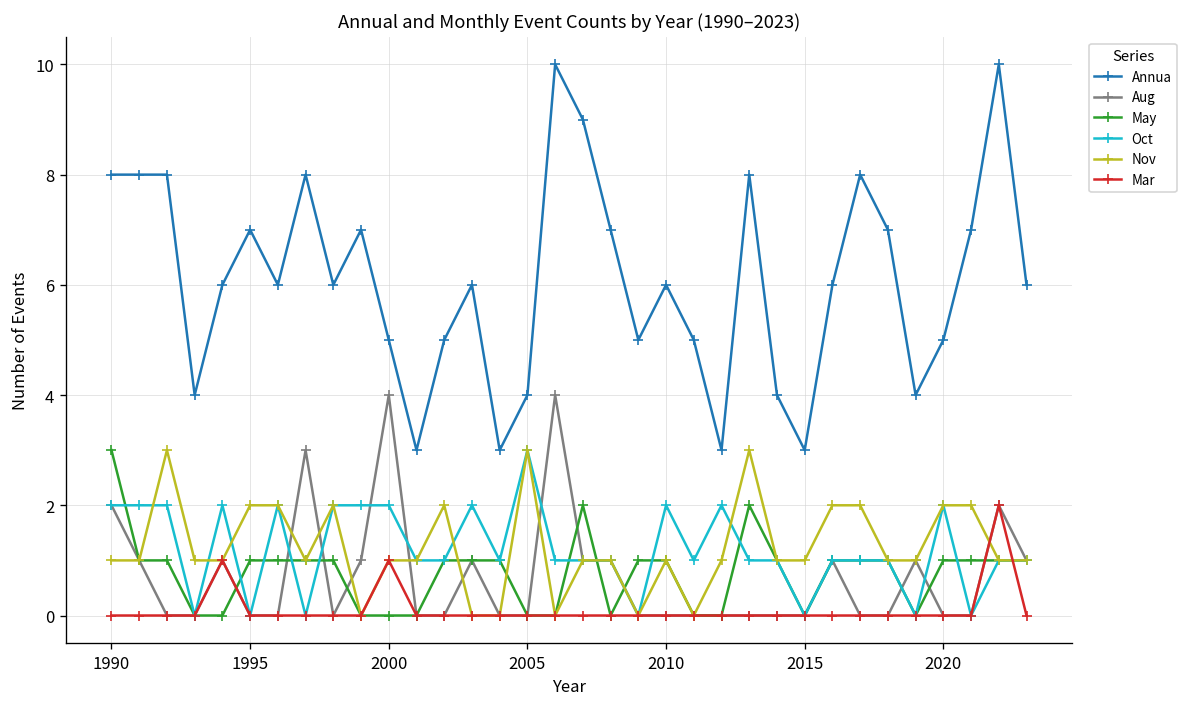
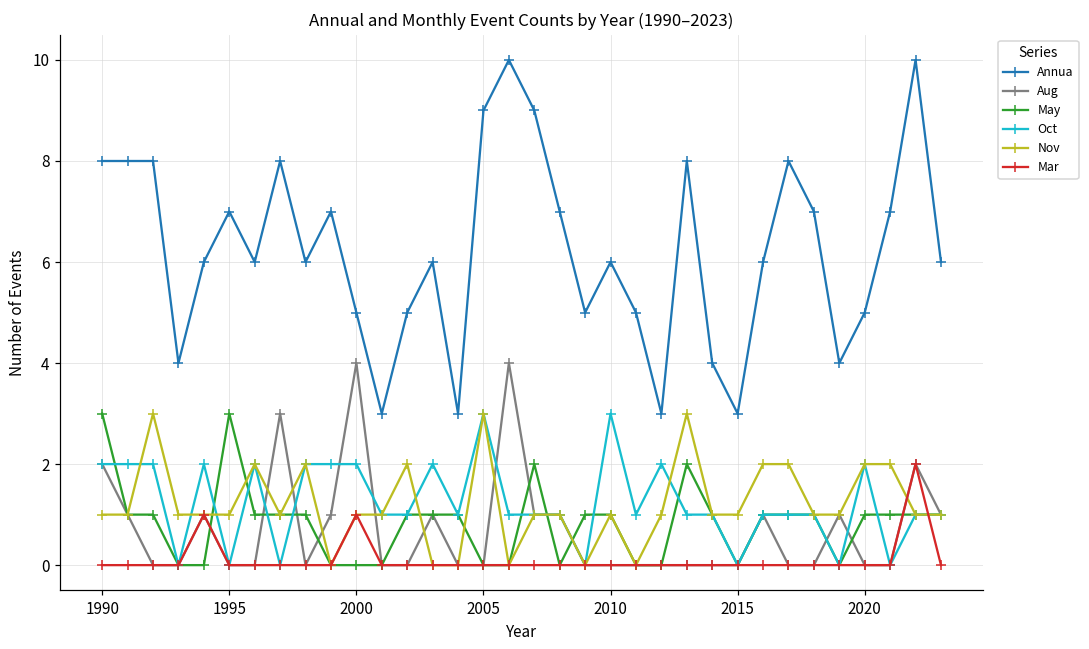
  {
    "Annua": {
      "1990": 8,
      "1995": 7,
      "2000": 5,
-     "2005": 4,
+     "2005": 9,
      "2010": 6,
      "2015": 3,
      "2020": 5
    },
    "Aug": {
      "2000": 4
    },
    "May": {
      "1990": 3,
-     "1995": 1,
+     "1995": 3,
      "2000": 0,
      "2020": 1
    },
    "Oct": {
      "2000": 2,
-     "2010": 2
+     "2010": 3
    },
    "Nov": {
      "1990": 1,
-     "1995": 2,
+     "1995": 1,
      "2015": 1
    },
    "Mar": {
      "1990": 0
    }
  }
